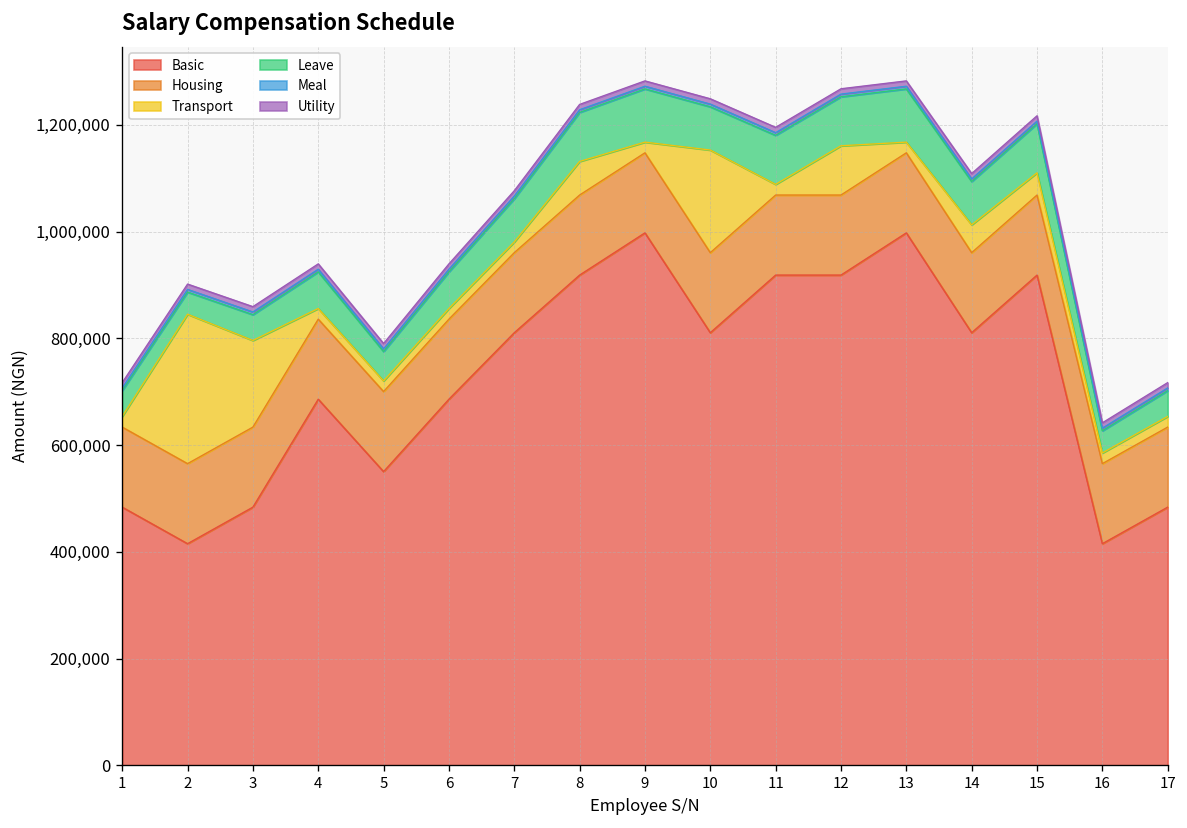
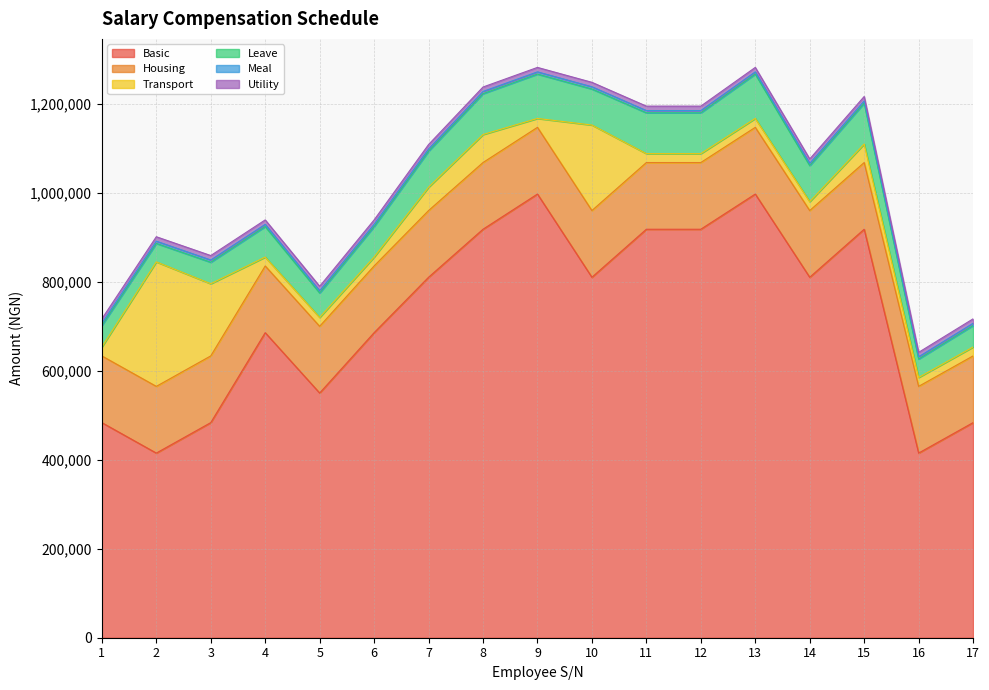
  {
    "Transport": {
      "1": "20,000",
      "2": "280,000",
      "3": "160,000",
      "4": "20,000",
      "5": "20,000",
      "6": "20,000",
-     "7": "20,000",
+     "7": "50,000",
      "8": "60,000",
      "9": "20,000",
      "10": "190,000",
      "11": "20,000",
-     "12": "90,000",
+     "12": "20,000",
      "13": "20,000",
-     "14": "50,000",
+     "14": "20,000",
      "15": "40,000",
      "16": "20,000",
      "17": "20,000"
    },
    "Utility": {
      "1": "10,000",
      "2": "10,000",
      "3": "10,000",
      "4": "10,000",
      "5": "10,000",
      "6": "10,000",
      "7": "10,000",
      "8": "10,000",
      "9": "10,000",
      "10": "10,000",
      "11": "10,000",
      "12": "10,000",
      "13": "10,000",
      "14": "10,000",
      "15": "10,000",
      "16": "10,000",
      "17": "10,000"
    }
  }
